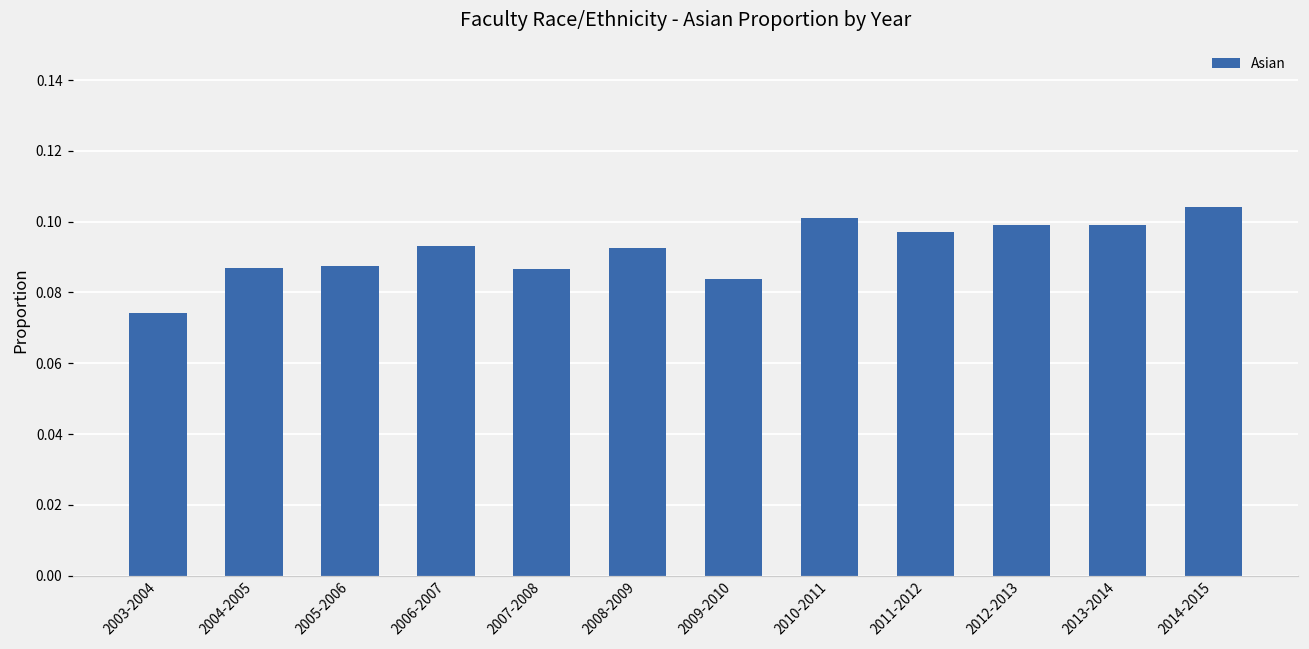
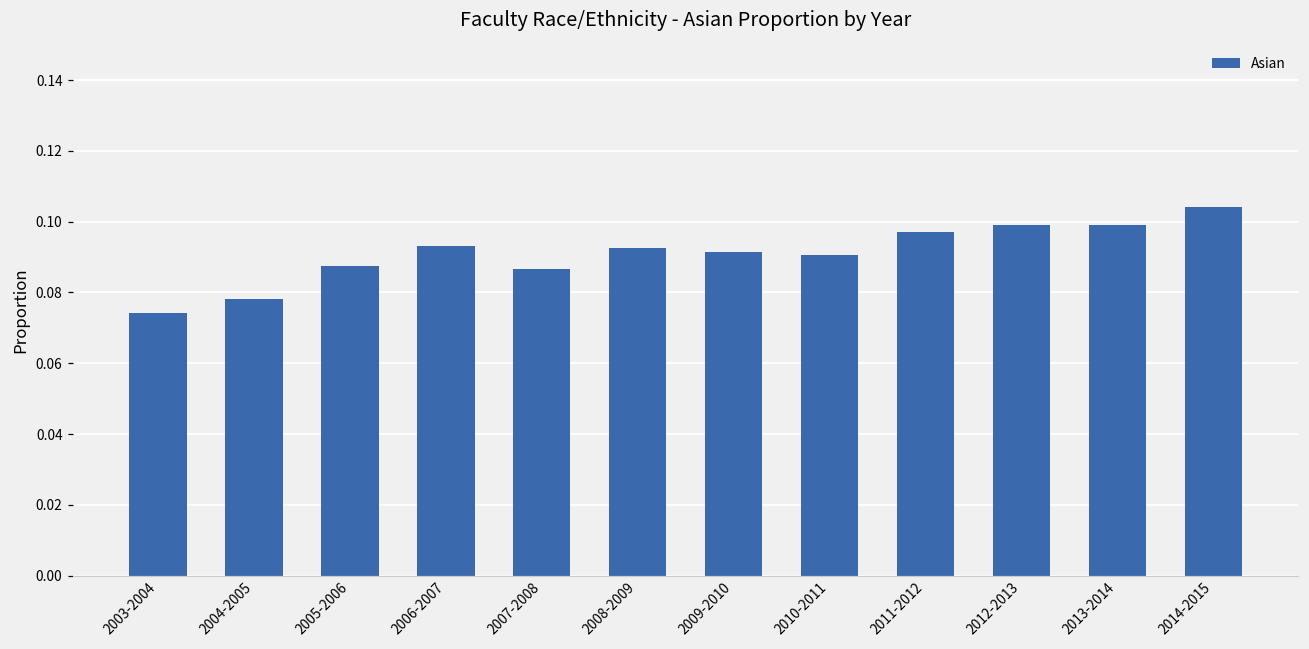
  {
    "2003-2004": 0.074,
-   "2004-2005": 0.087,
+   "2004-2005": 0.078,
    "2005-2006": 0.087,
    "2006-2007": 0.093,
    "2007-2008": 0.087,
    "2008-2009": 0.092,
-   "2009-2010": 0.084,
-   "2010-2011": 0.101,
+   "2009-2010": 0.091,
+   "2010-2011": 0.090,
    "2011-2012": 0.097,
    "2012-2013": 0.099,
    "2013-2014": 0.099,
    "2014-2015": 0.104
  }
